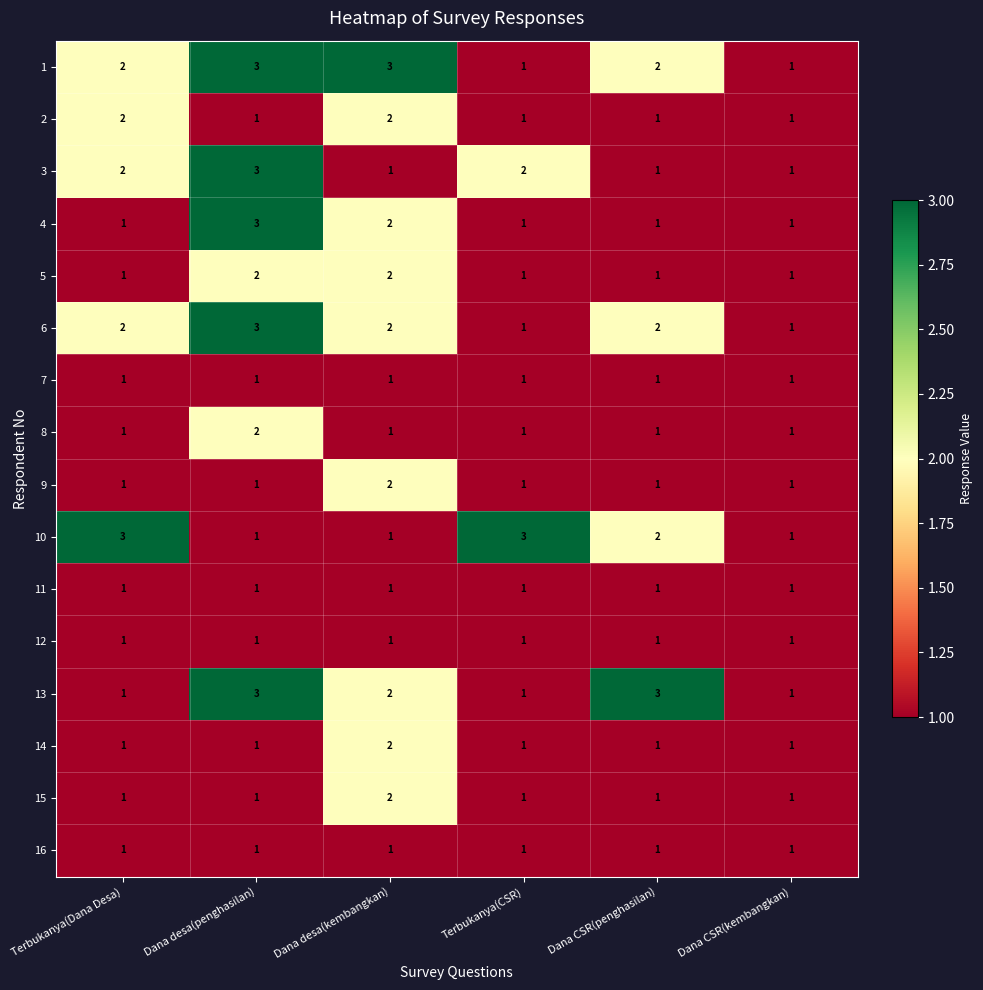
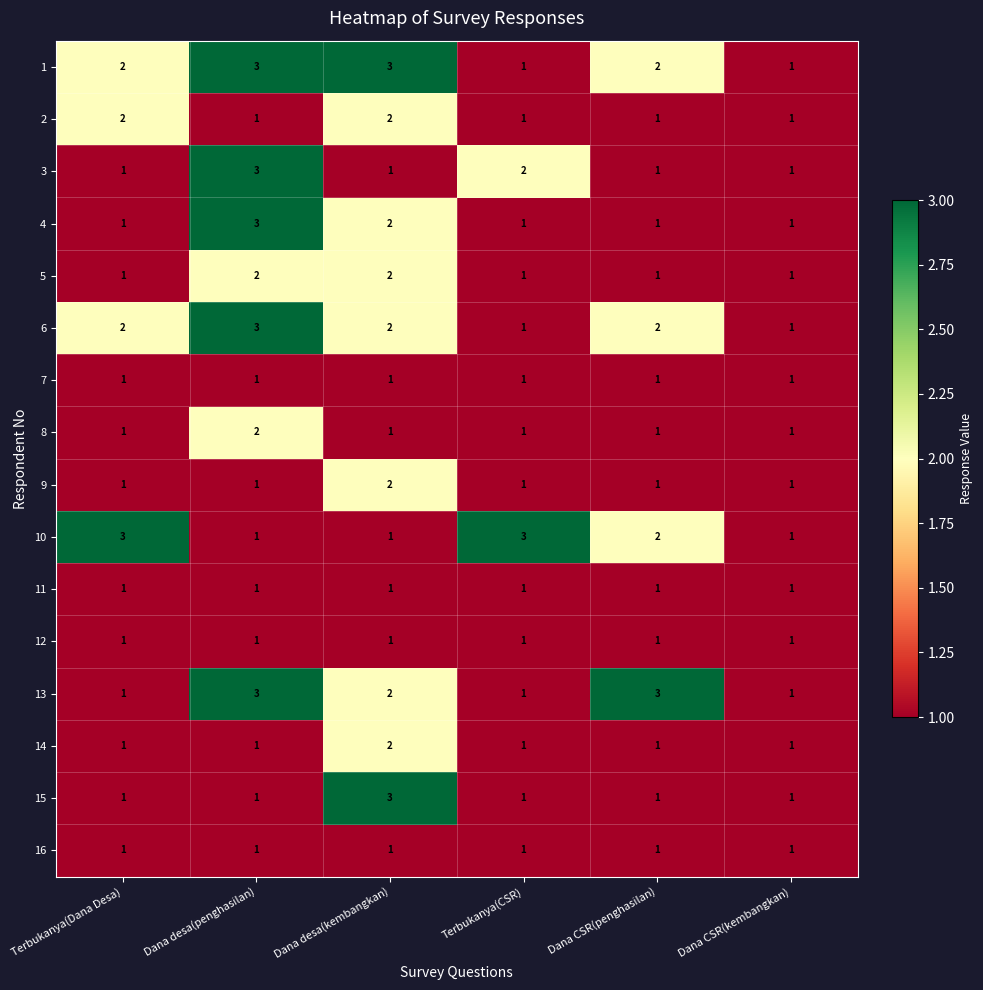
  {
    "1": {
      "Terbukanya(Dana Desa)": 2,
      "Dana desa(penghasilan)": 3,
      "Dana desa(kembangkan)": 3,
      "Terbukanya(CSR)": 1,
      "Dana CSR(penghasilan)": 2,
      "Dana CSR(kembangkan)": 1
    },
    "2": {
      "Terbukanya(Dana Desa)": 2,
      "Dana desa(penghasilan)": 1,
      "Dana desa(kembangkan)": 2,
      "Terbukanya(CSR)": 1,
      "Dana CSR(penghasilan)": 1,
      "Dana CSR(kembangkan)": 1
    },
    "3": {
-     "Terbukanya(Dana Desa)": 2,
+     "Terbukanya(Dana Desa)": 1,
      "Dana desa(penghasilan)": 3,
      "Dana desa(kembangkan)": 1,
      "Terbukanya(CSR)": 2,
      "Dana CSR(penghasilan)": 1,
      "Dana CSR(kembangkan)": 1
    },
    "4": {
      "Terbukanya(Dana Desa)": 1,
      "Dana desa(penghasilan)": 3,
      "Dana desa(kembangkan)": 2,
      "Terbukanya(CSR)": 1,
      "Dana CSR(penghasilan)": 1,
      "Dana CSR(kembangkan)": 1
    },
    "5": {
      "Terbukanya(Dana Desa)": 1,
      "Dana desa(penghasilan)": 2,
      "Dana desa(kembangkan)": 2,
      "Terbukanya(CSR)": 1,
      "Dana CSR(penghasilan)": 1,
      "Dana CSR(kembangkan)": 1
    },
    "6": {
      "Terbukanya(Dana Desa)": 2,
      "Dana desa(penghasilan)": 3,
      "Dana desa(kembangkan)": 2,
      "Terbukanya(CSR)": 1,
      "Dana CSR(penghasilan)": 2,
      "Dana CSR(kembangkan)": 1
    },
    "7": {
      "Terbukanya(Dana Desa)": 1,
      "Dana desa(penghasilan)": 1,
      "Dana desa(kembangkan)": 1,
      "Terbukanya(CSR)": 1,
      "Dana CSR(penghasilan)": 1,
      "Dana CSR(kembangkan)": 1
    },
    "8": {
      "Terbukanya(Dana Desa)": 1,
      "Dana desa(penghasilan)": 2,
      "Dana desa(kembangkan)": 1,
      "Terbukanya(CSR)": 1,
      "Dana CSR(penghasilan)": 1,
      "Dana CSR(kembangkan)": 1
    },
    "9": {
      "Terbukanya(Dana Desa)": 1,
      "Dana desa(penghasilan)": 1,
      "Dana desa(kembangkan)": 2,
      "Terbukanya(CSR)": 1,
      "Dana CSR(penghasilan)": 1,
      "Dana CSR(kembangkan)": 1
    },
    "10": {
      "Terbukanya(Dana Desa)": 3,
      "Dana desa(penghasilan)": 1,
      "Dana desa(kembangkan)": 1,
      "Terbukanya(CSR)": 3,
      "Dana CSR(penghasilan)": 2,
      "Dana CSR(kembangkan)": 1
    },
    "11": {
      "Terbukanya(Dana Desa)": 1,
      "Dana desa(penghasilan)": 1,
      "Dana desa(kembangkan)": 1,
      "Terbukanya(CSR)": 1,
      "Dana CSR(penghasilan)": 1,
      "Dana CSR(kembangkan)": 1
    },
    "12": {
      "Terbukanya(Dana Desa)": 1,
      "Dana desa(penghasilan)": 1,
      "Dana desa(kembangkan)": 1,
      "Terbukanya(CSR)": 1,
      "Dana CSR(penghasilan)": 1,
      "Dana CSR(kembangkan)": 1
    },
    "13": {
      "Terbukanya(Dana Desa)": 1,
      "Dana desa(penghasilan)": 3,
      "Dana desa(kembangkan)": 2,
      "Terbukanya(CSR)": 1,
      "Dana CSR(penghasilan)": 3,
      "Dana CSR(kembangkan)": 1
    },
    "14": {
      "Terbukanya(Dana Desa)": 1,
      "Dana desa(penghasilan)": 1,
      "Dana desa(kembangkan)": 2,
      "Terbukanya(CSR)": 1,
      "Dana CSR(penghasilan)": 1,
      "Dana CSR(kembangkan)": 1
    },
    "15": {
      "Terbukanya(Dana Desa)": 1,
      "Dana desa(penghasilan)": 1,
-     "Dana desa(kembangkan)": 2,
+     "Dana desa(kembangkan)": 3,
      "Terbukanya(CSR)": 1,
      "Dana CSR(penghasilan)": 1,
      "Dana CSR(kembangkan)": 1
    },
    "16": {
      "Terbukanya(Dana Desa)": 1,
      "Dana desa(penghasilan)": 1,
      "Dana desa(kembangkan)": 1,
      "Terbukanya(CSR)": 1,
      "Dana CSR(penghasilan)": 1,
      "Dana CSR(kembangkan)": 1
    }
  }
